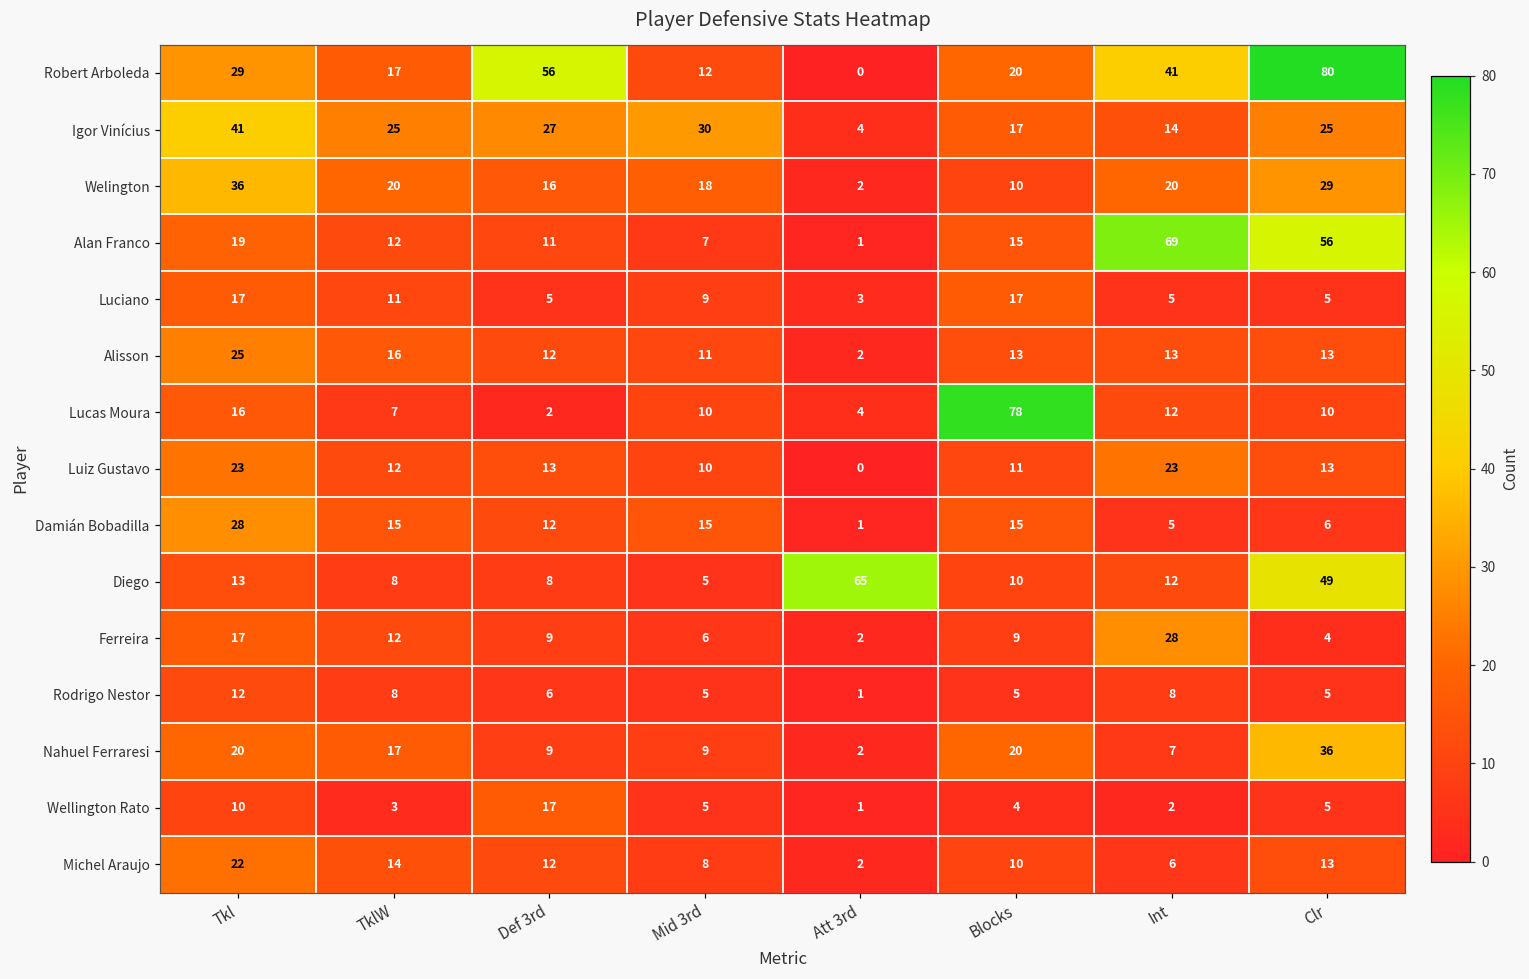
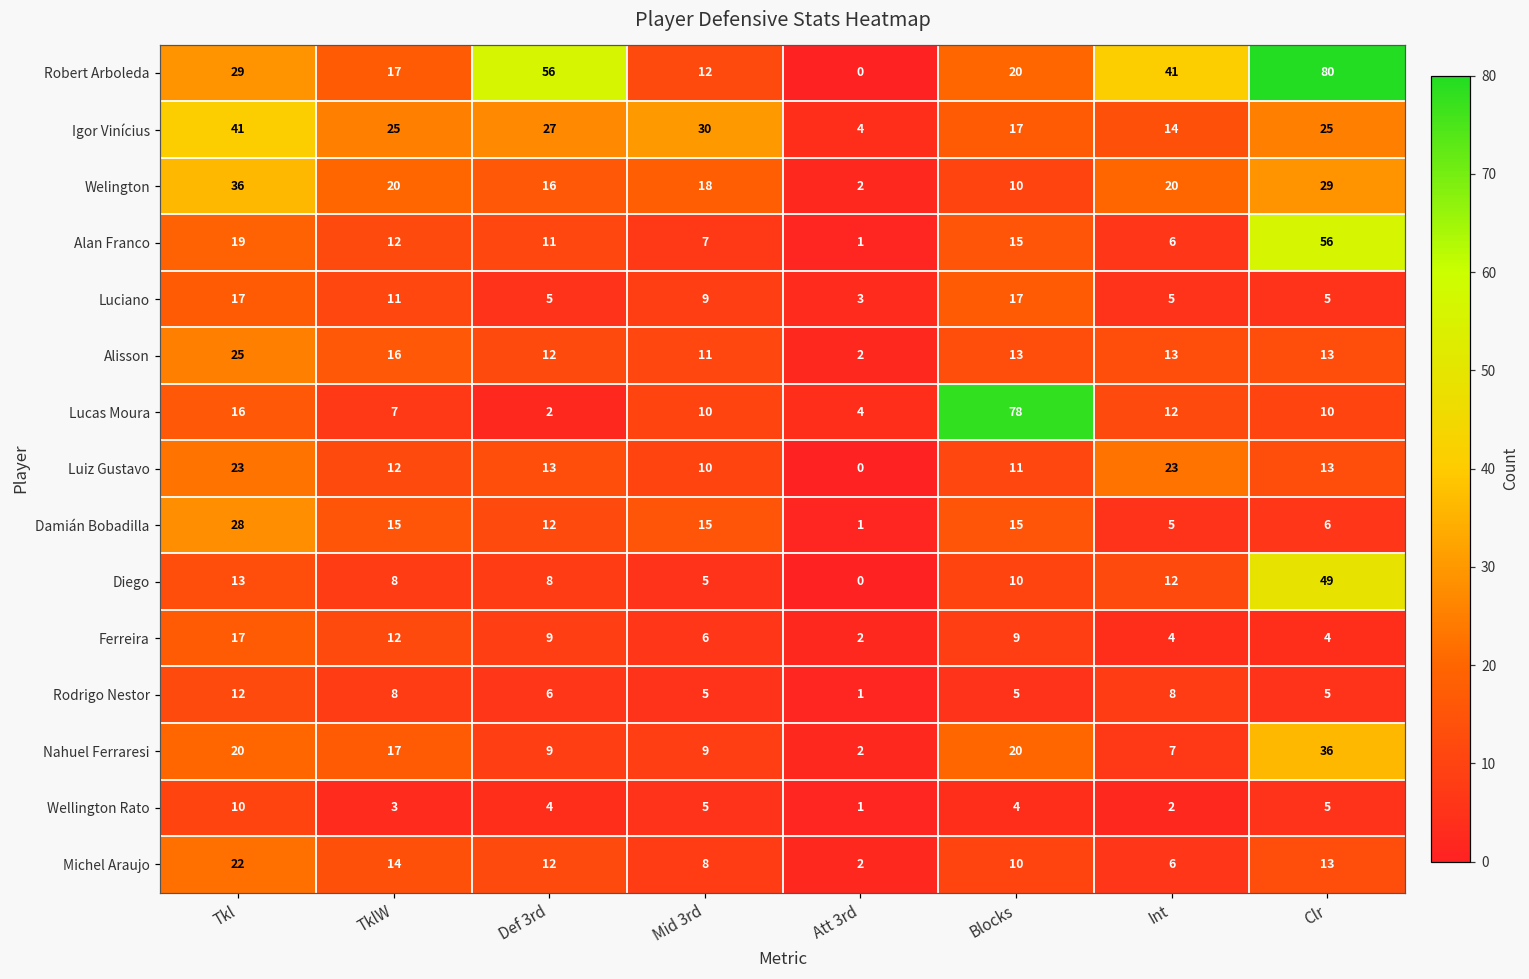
  {
    "Robert Arboleda": {
      "Tkl": 29,
      "TklW": 17,
      "Def 3rd": 56,
      "Mid 3rd": 12,
      "Att 3rd": 0,
      "Blocks": 20,
      "Int": 41,
      "Clr": 80
    },
    "Igor Vinícius": {
      "Tkl": 41,
      "TklW": 25,
      "Def 3rd": 27,
      "Mid 3rd": 30,
      "Att 3rd": 4,
      "Blocks": 17,
      "Int": 14,
      "Clr": 25
    },
    "Welington": {
      "Tkl": 36,
      "TklW": 20,
      "Def 3rd": 16,
      "Mid 3rd": 18,
      "Att 3rd": 2,
      "Blocks": 10,
      "Int": 20,
      "Clr": 29
    },
    "Alan Franco": {
      "Tkl": 19,
      "TklW": 12,
      "Def 3rd": 11,
      "Mid 3rd": 7,
      "Att 3rd": 1,
      "Blocks": 15,
-     "Int": 69,
+     "Int": 6,
      "Clr": 56
    },
    "Luciano": {
      "Tkl": 17,
      "TklW": 11,
      "Def 3rd": 5,
      "Mid 3rd": 9,
      "Att 3rd": 3,
      "Blocks": 17,
      "Int": 5,
      "Clr": 5
    },
    "Alisson": {
      "Tkl": 25,
      "TklW": 16,
      "Def 3rd": 12,
      "Mid 3rd": 11,
      "Att 3rd": 2,
      "Blocks": 13,
      "Int": 13,
      "Clr": 13
    },
    "Lucas Moura": {
      "Tkl": 16,
      "TklW": 7,
      "Def 3rd": 2,
      "Mid 3rd": 10,
      "Att 3rd": 4,
      "Blocks": 78,
      "Int": 12,
      "Clr": 10
    },
    "Luiz Gustavo": {
      "Tkl": 23,
      "TklW": 12,
      "Def 3rd": 13,
      "Mid 3rd": 10,
      "Att 3rd": 0,
      "Blocks": 11,
      "Int": 23,
      "Clr": 13
    },
    "Damián Bobadilla": {
      "Tkl": 28,
      "TklW": 15,
      "Def 3rd": 12,
      "Mid 3rd": 15,
      "Att 3rd": 1,
      "Blocks": 15,
      "Int": 5,
      "Clr": 6
    },
    "Diego": {
      "Tkl": 13,
      "TklW": 8,
      "Def 3rd": 8,
      "Mid 3rd": 5,
-     "Att 3rd": 65,
+     "Att 3rd": 0,
      "Blocks": 10,
      "Int": 12,
      "Clr": 49
    },
    "Ferreira": {
      "Tkl": 17,
      "TklW": 12,
      "Def 3rd": 9,
      "Mid 3rd": 6,
      "Att 3rd": 2,
      "Blocks": 9,
-     "Int": 28,
+     "Int": 4,
      "Clr": 4
    },
    "Rodrigo Nestor": {
      "Tkl": 12,
      "TklW": 8,
      "Def 3rd": 6,
      "Mid 3rd": 5,
      "Att 3rd": 1,
      "Blocks": 5,
      "Int": 8,
      "Clr": 5
    },
    "Nahuel Ferraresi": {
      "Tkl": 20,
      "TklW": 17,
      "Def 3rd": 9,
      "Mid 3rd": 9,
      "Att 3rd": 2,
      "Blocks": 20,
      "Int": 7,
      "Clr": 36
    },
    "Wellington Rato": {
      "Tkl": 10,
      "TklW": 3,
-     "Def 3rd": 17,
+     "Def 3rd": 4,
      "Mid 3rd": 5,
      "Att 3rd": 1,
      "Blocks": 4,
      "Int": 2,
      "Clr": 5
    },
    "Michel Araujo": {
      "Tkl": 22,
      "TklW": 14,
      "Def 3rd": 12,
      "Mid 3rd": 8,
      "Att 3rd": 2,
      "Blocks": 10,
      "Int": 6,
      "Clr": 13
    }
  }
